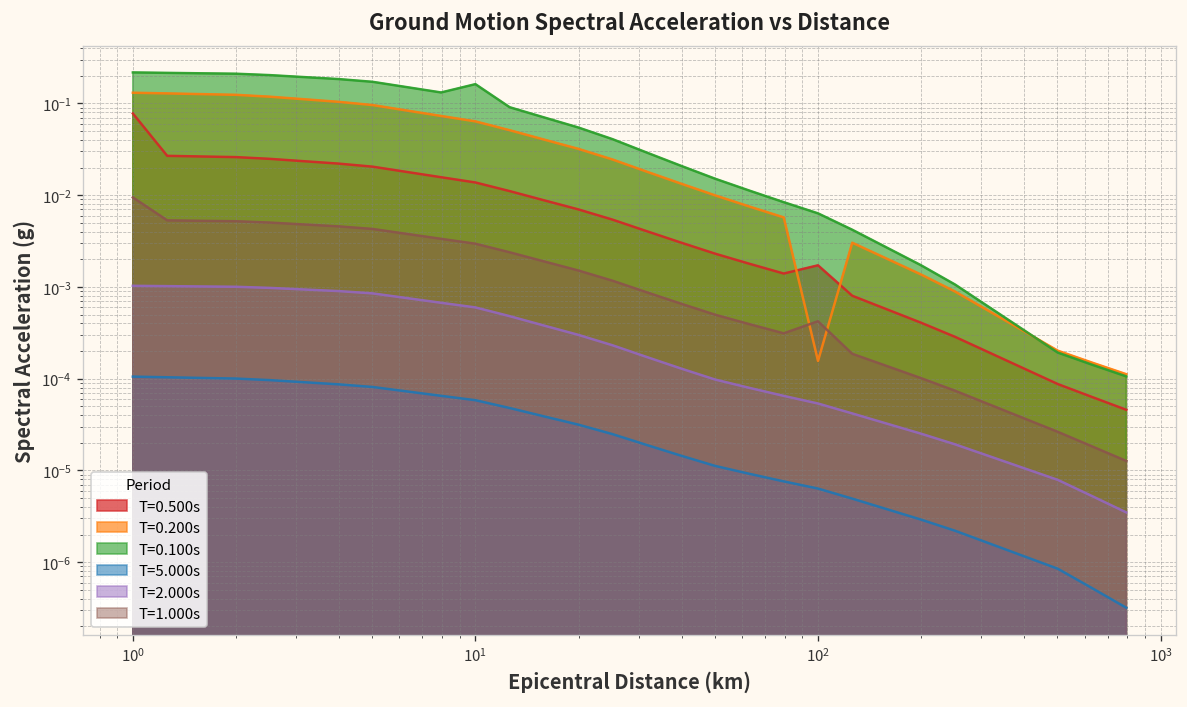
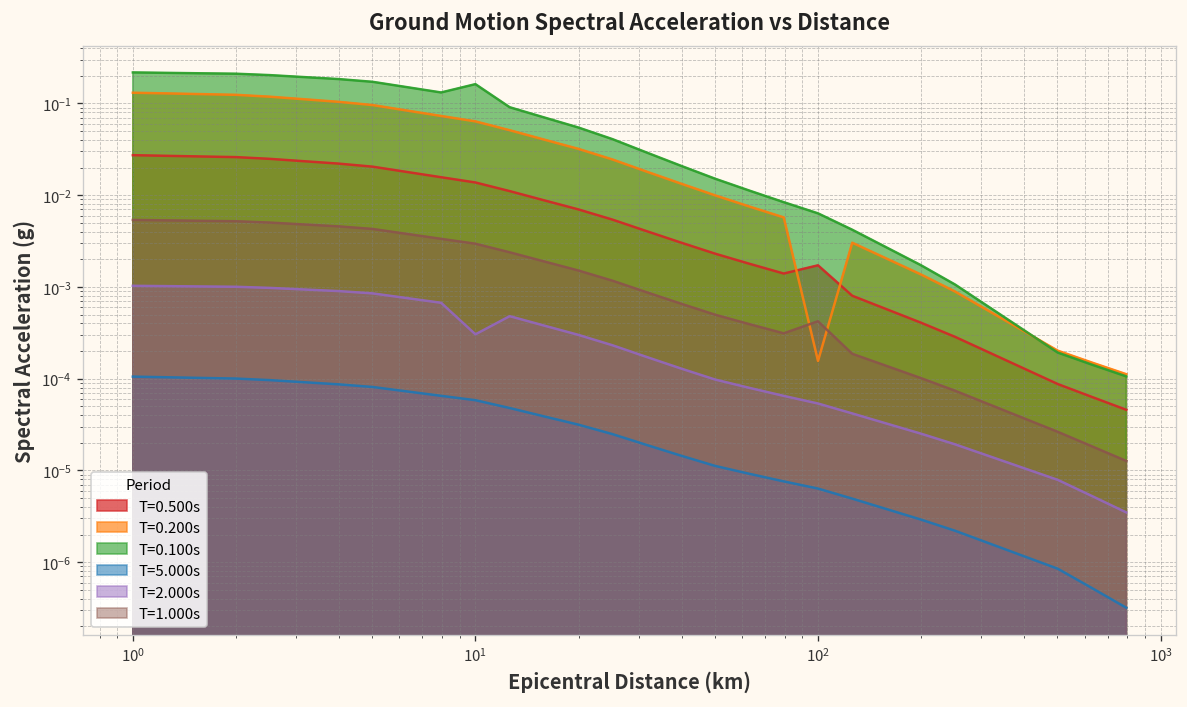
  {
    "T=0.500s": {
-     "10^0": 0.08,
+     "10^0": 0.027,
      "10^1": 0.014,
      "10^2": 0.0017
    },
    "T=0.200s": {
      "10^0": 0.13,
      "10^1": 0.06,
      "10^2": 0.00016
    },
    "T=0.100s": {
      "10^0": 0.22,
      "10^1": 0.16,
      "10^2": 0.006
    },
    "T=5.000s": {
      "10^0": 0.00011,
      "10^1": 0.00006,
      "10^2": 0.000006
    },
    "T=2.000s": {
      "10^0": 0.0010,
-     "10^1": 0.0006,
+     "10^1": 0.00030,
      "10^2": 0.00005
    },
    "T=1.000s": {
-     "10^0": 0.009,
+     "10^0": 0.005,
      "10^1": 0.003,
      "10^2": 0.0004
    }
  }
